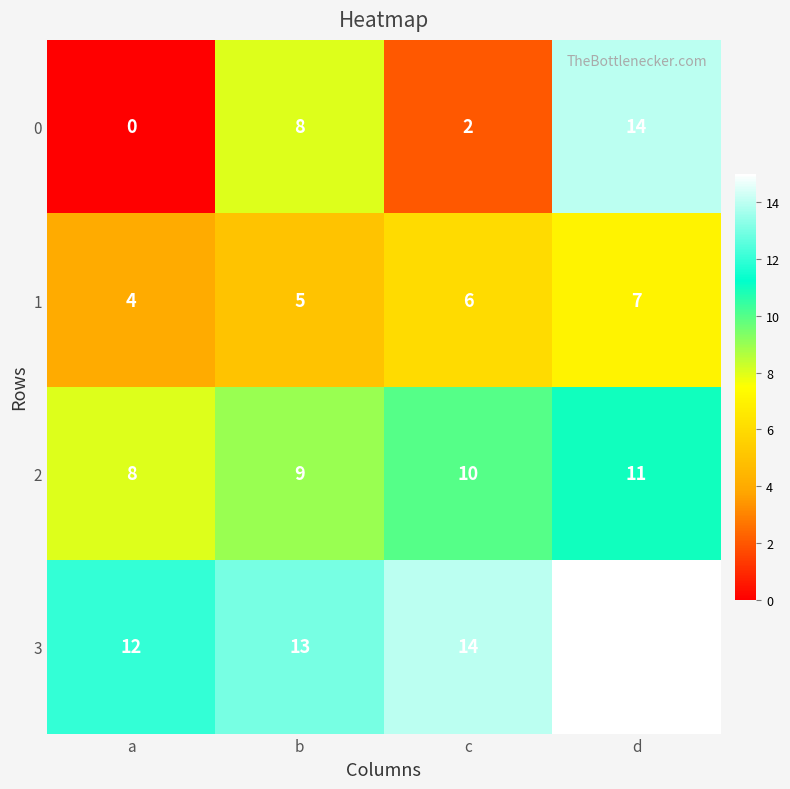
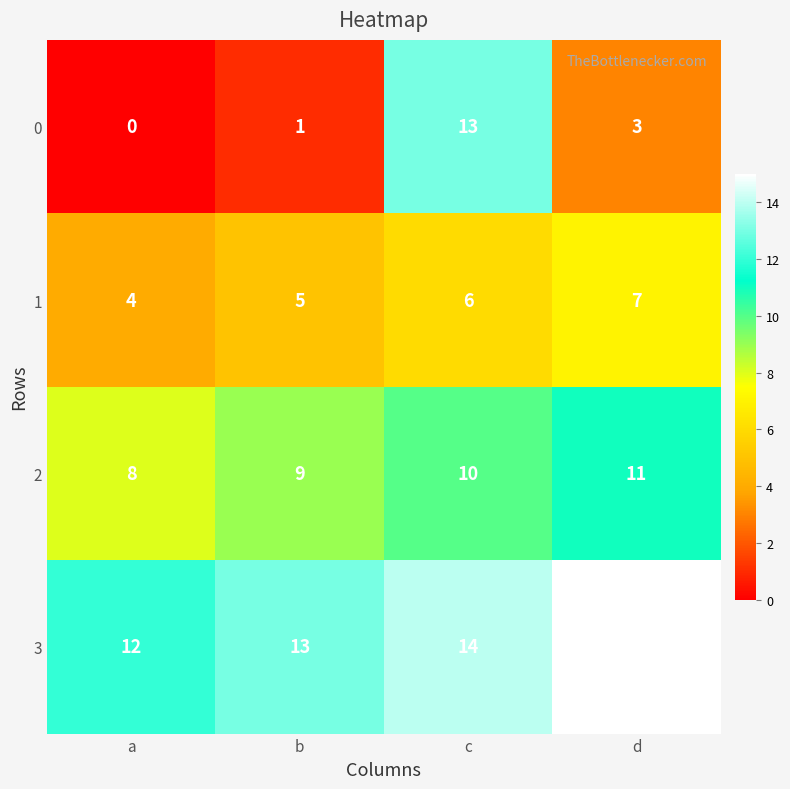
  {
    "0": {
      "a": 0,
-     "b": 8,
-     "c": 2,
-     "d": 14
+     "b": 1,
+     "c": 13,
+     "d": 3
    },
    "1": {
      "a": 4,
      "b": 5,
      "c": 6,
      "d": 7
    },
    "2": {
      "a": 8,
      "b": 9,
      "c": 10,
      "d": 11
    },
    "3": {
      "a": 12,
      "b": 13,
      "c": 14
    }
  }
